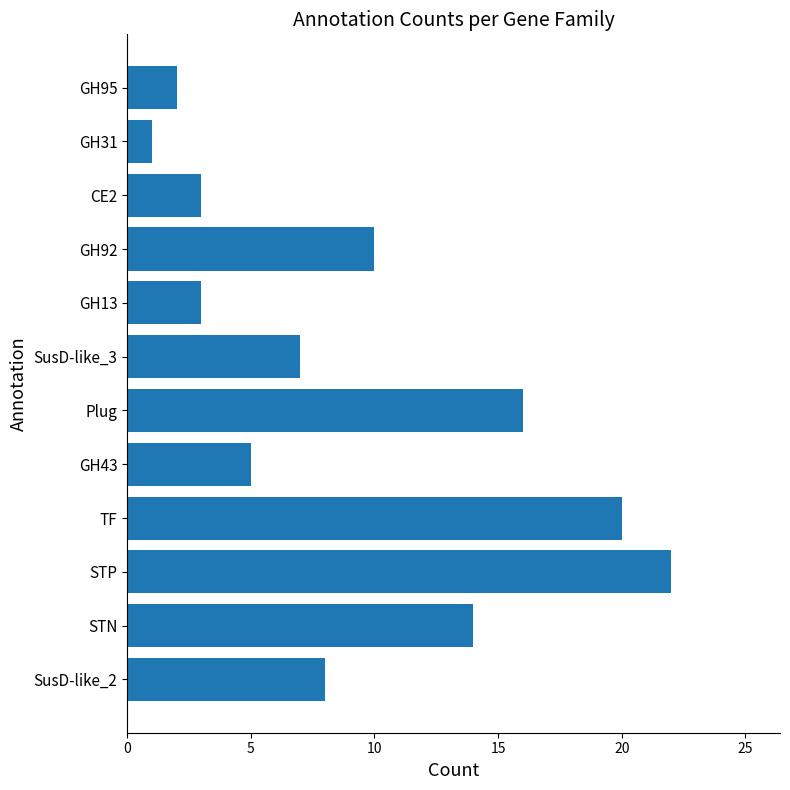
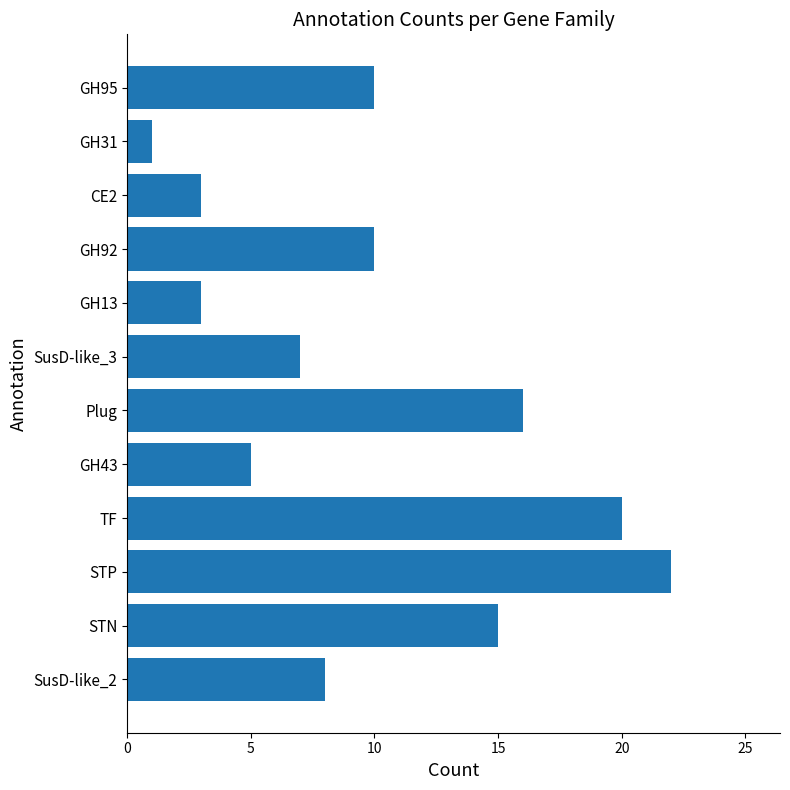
  {
-   "GH95": 2,
+   "GH95": 10,
    "GH31": 1,
    "CE2": 3,
    "GH92": 10,
    "GH13": 3,
    "SusD-like_3": 7,
    "Plug": 16,
    "GH43": 5,
    "TF": 20,
    "STP": 22,
-   "STN": 14,
+   "STN": 15,
    "SusD-like_2": 8
  }
